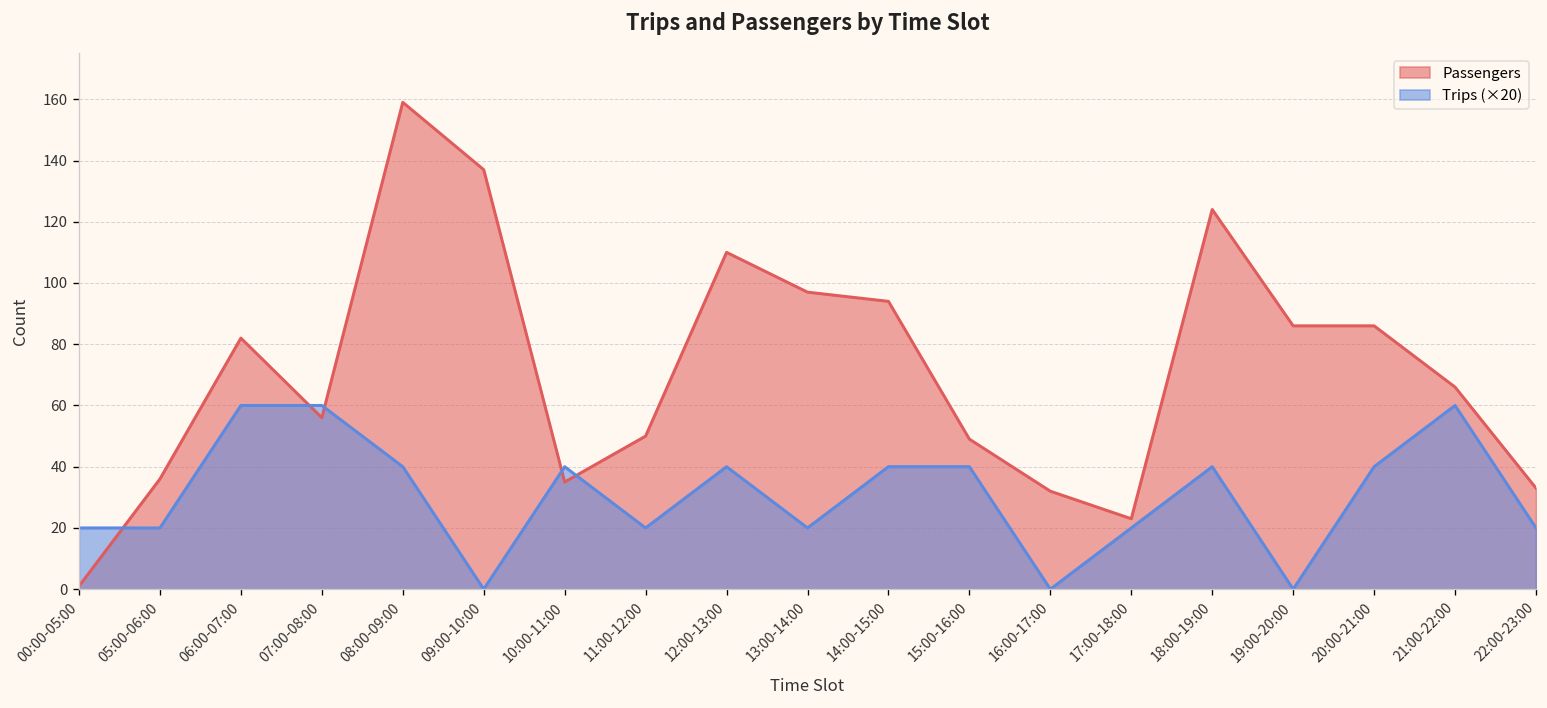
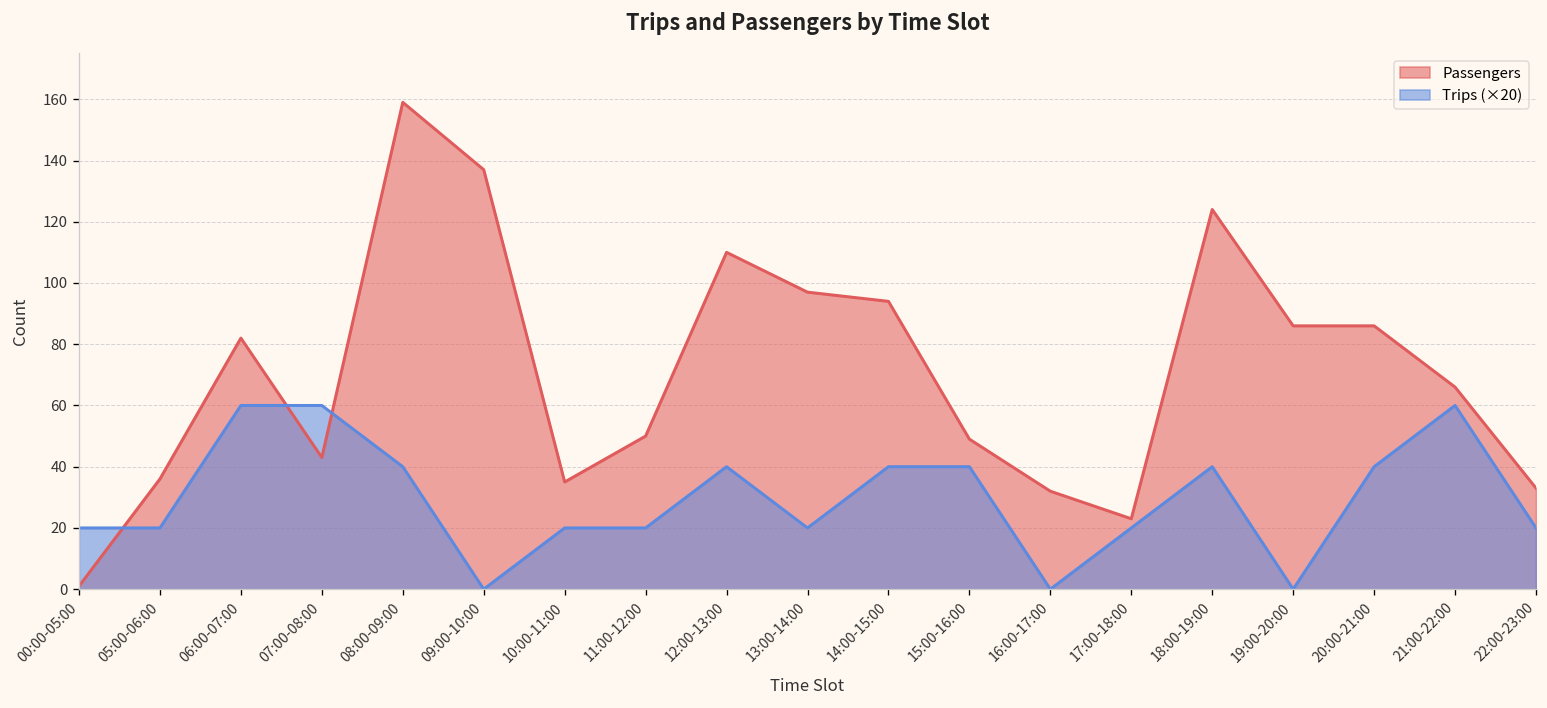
  {
    "Passengers": {
      "00:00-05:00": 1,
      "05:00-06:00": 36,
      "06:00-07:00": 82,
-     "07:00-08:00": 56,
+     "07:00-08:00": 43,
      "08:00-09:00": 159,
      "09:00-10:00": 137,
      "10:00-11:00": 35,
      "11:00-12:00": 50,
      "12:00-13:00": 110,
      "13:00-14:00": 97,
      "14:00-15:00": 94,
      "15:00-16:00": 49,
      "16:00-17:00": 32,
      "17:00-18:00": 23,
      "18:00-19:00": 124,
      "19:00-20:00": 86,
      "20:00-21:00": 86,
      "21:00-22:00": 66,
      "22:00-23:00": 33
    },
    "Trips (×20)": {
      "00:00-05:00": 20,
      "05:00-06:00": 20,
      "06:00-07:00": 60,
      "07:00-08:00": 60,
      "08:00-09:00": 40,
      "09:00-10:00": 0,
-     "10:00-11:00": 40,
+     "10:00-11:00": 20,
      "11:00-12:00": 20,
      "12:00-13:00": 40,
      "13:00-14:00": 20,
      "14:00-15:00": 40,
      "15:00-16:00": 40,
      "16:00-17:00": 0,
      "17:00-18:00": 20,
      "18:00-19:00": 40,
      "19:00-20:00": 0,
      "20:00-21:00": 40,
      "21:00-22:00": 60,
      "22:00-23:00": 20
    }
  }
